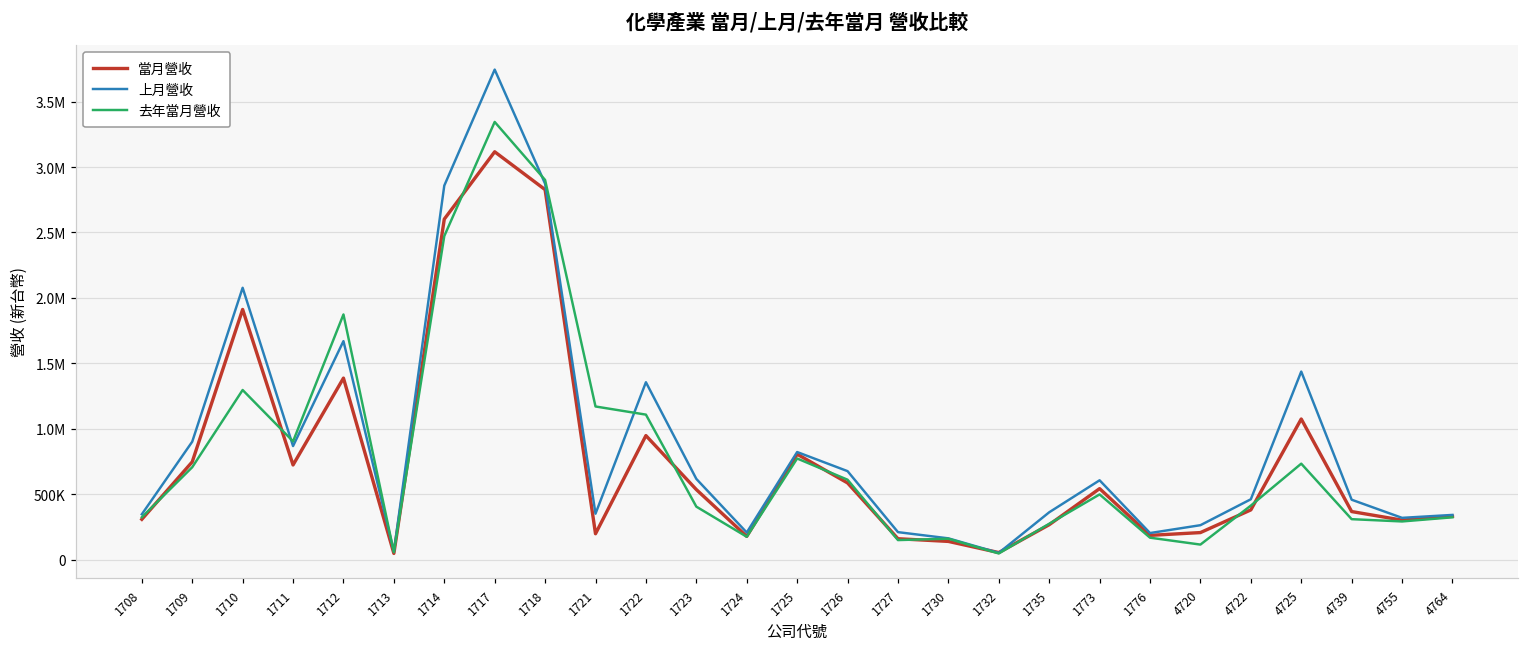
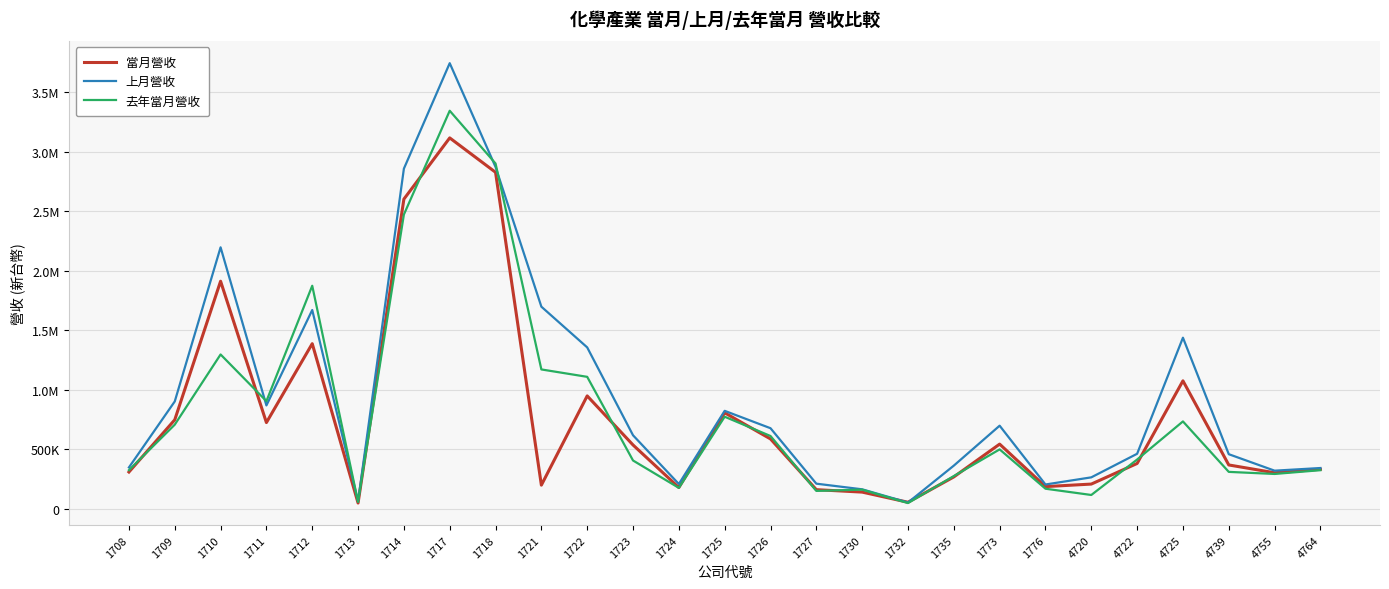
  {
    "當月營收": {
      "1709": 750000,
      "1710": 1910000,
      "1711": 720000,
      "1712": 1390000,
      "1714": 2600000,
      "1717": 3120000,
      "1718": 2830000,
      "1721": 200000,
      "1722": 950000,
      "1723": 530000,
      "1726": 590000,
      "1773": 540000,
      "4720": 210000,
      "4722": 380000,
      "4725": 1070000,
      "4739": 370000
    },
    "上月營收": {
      "1708": 350000,
      "1709": 900000,
-     "1710": 2080000,
+     "1710": 2200000,
      "1711": 870000,
      "1712": 1670000,
      "1714": 2860000,
      "1717": 3750000,
      "1718": 2870000,
-     "1721": 350000,
+     "1721": 1700000,
      "1722": 1360000,
      "1723": 620000,
      "1724": 210000,
      "1726": 680000,
      "1727": 210000,
      "1735": 360000,
-     "1773": 610000,
+     "1773": 700000,
      "4720": 260000,
      "4722": 460000,
      "4725": 1440000,
      "4739": 460000
    },
    "去年當月營收": {
      "1709": 710000,
      "1710": 1300000,
      "1711": 900000,
      "1712": 1870000,
      "1714": 2470000,
      "1717": 3350000,
      "1718": 2900000,
      "1721": 1170000,
      "1722": 1110000,
      "1723": 400000,
      "1725": 770000,
      "1726": 610000,
      "1773": 500000,
      "4720": 110000,
      "4722": 410000,
      "4725": 730000,
      "4739": 310000
    }
  }
